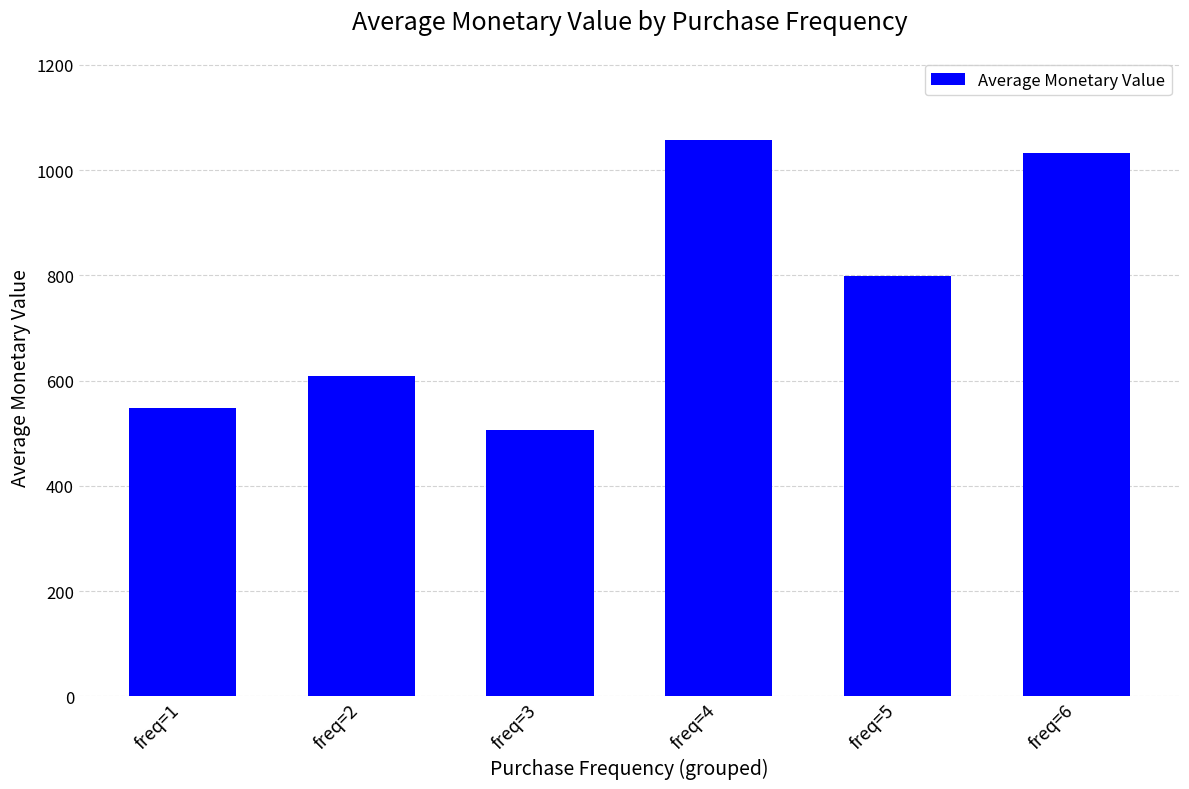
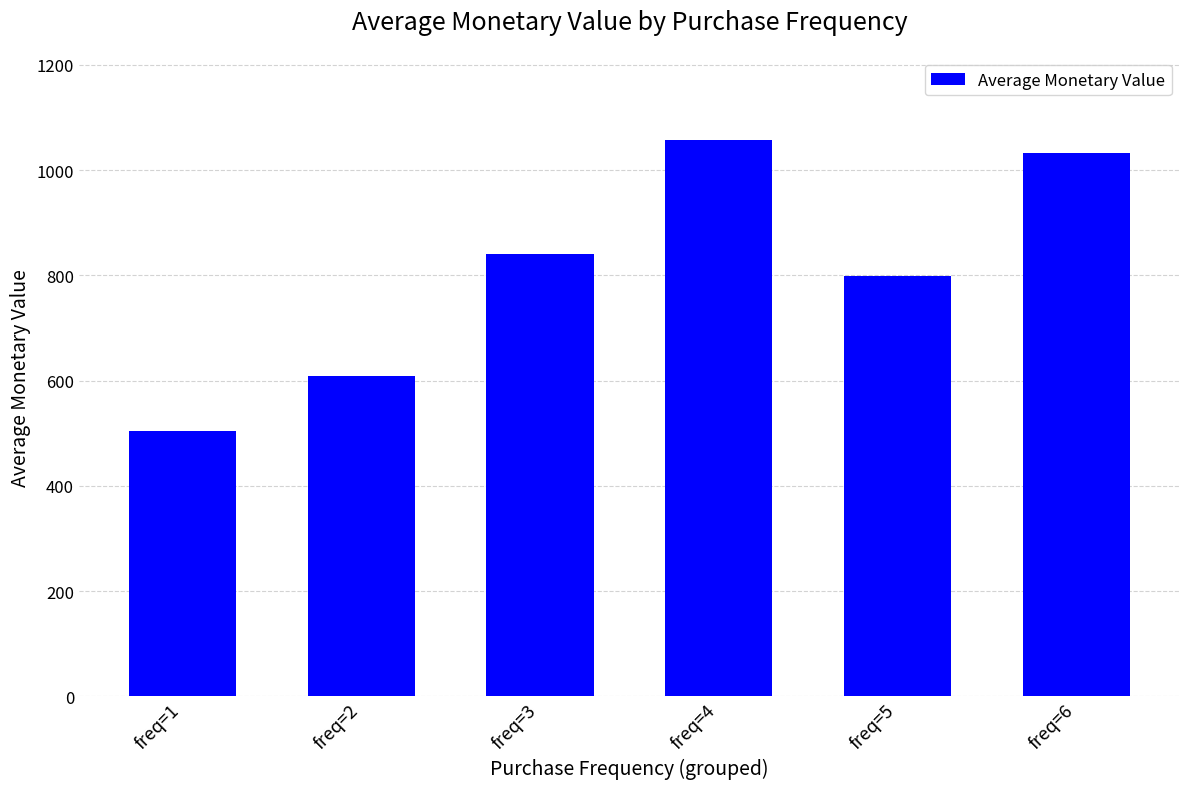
  {
-   "freq=1": 550,
+   "freq=1": 500,
    "freq=2": 610,
-   "freq=3": 510,
+   "freq=3": 840,
    "freq=4": 1060,
    "freq=5": 800,
    "freq=6": 1030
  }
